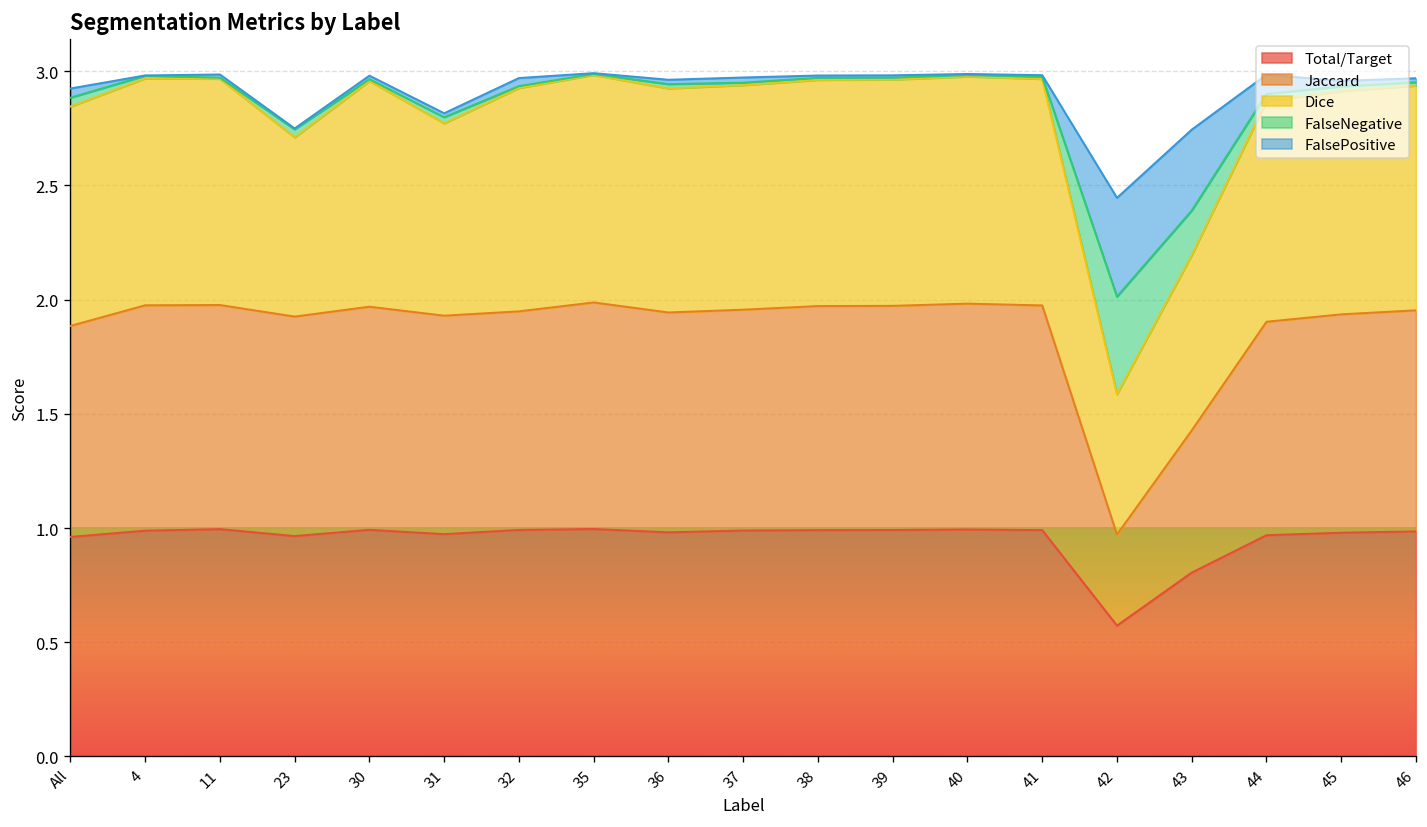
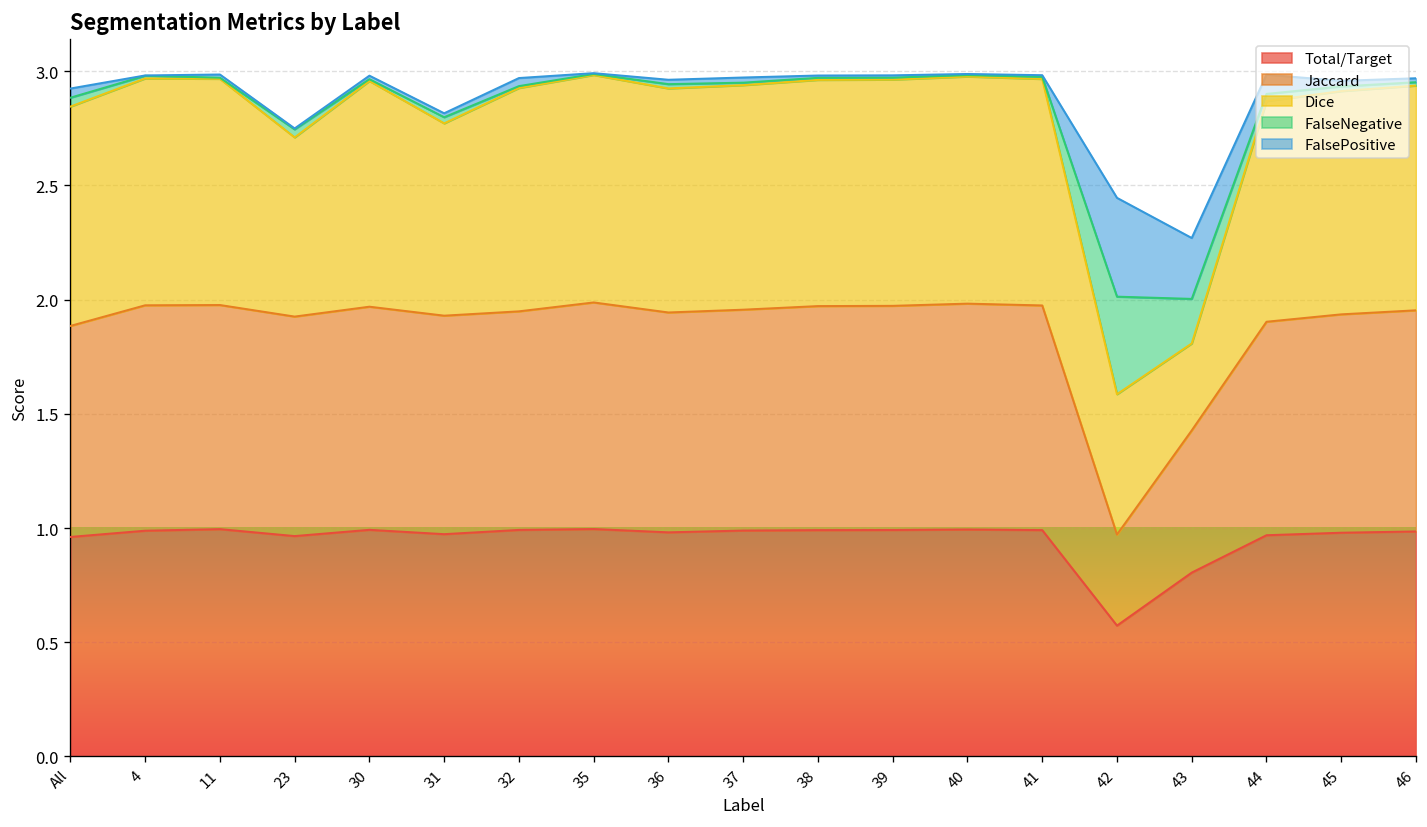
  {
    "Dice": {
      "All": 0.96,
      "23": 0.78,
      "31": 0.84,
      "36": 0.98,
      "42": 0.61,
-     "43": 0.77,
+     "43": 0.38,
      "46": 0.98
    },
    "FalseNegative": {
      "All": 0.04,
      "31": 0.03,
      "36": 0.02,
      "42": 0.43,
      "43": 0.20,
      "46": 0.01
    },
    "FalsePositive": {
      "All": 0.04,
      "11": 0.01,
      "30": 0.02,
      "31": 0.02,
      "32": 0.04,
      "36": 0.02,
      "37": 0.02,
      "42": 0.43,
-     "43": 0.35,
+     "43": 0.27,
      "46": 0.02
    }
  }
